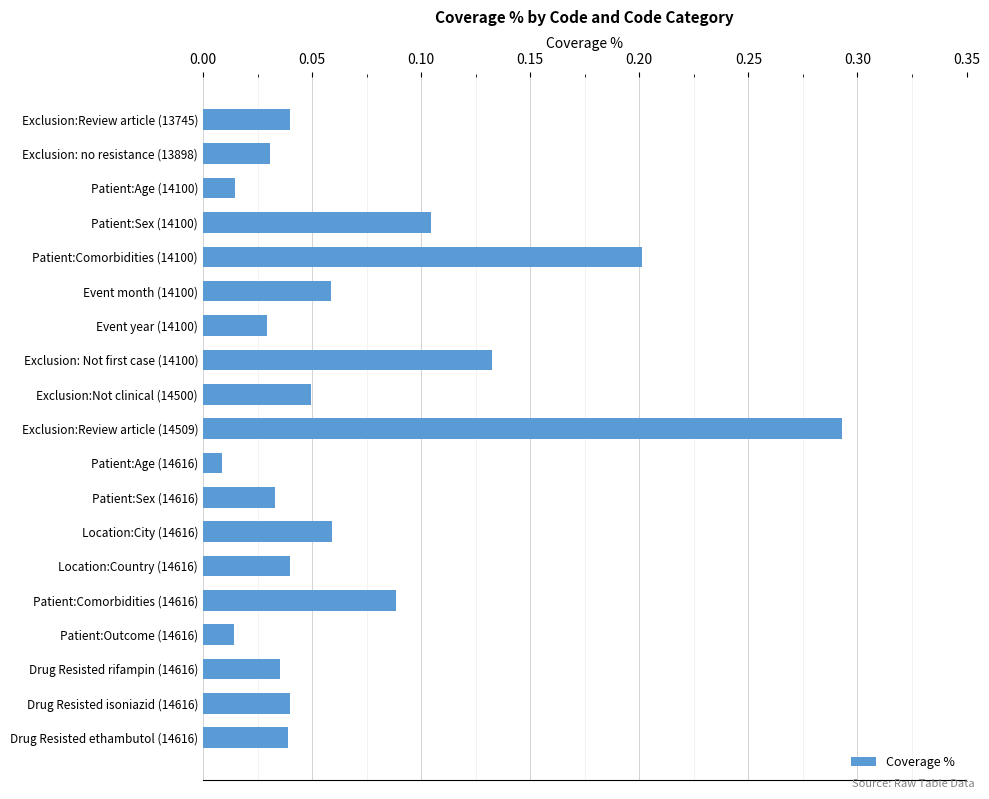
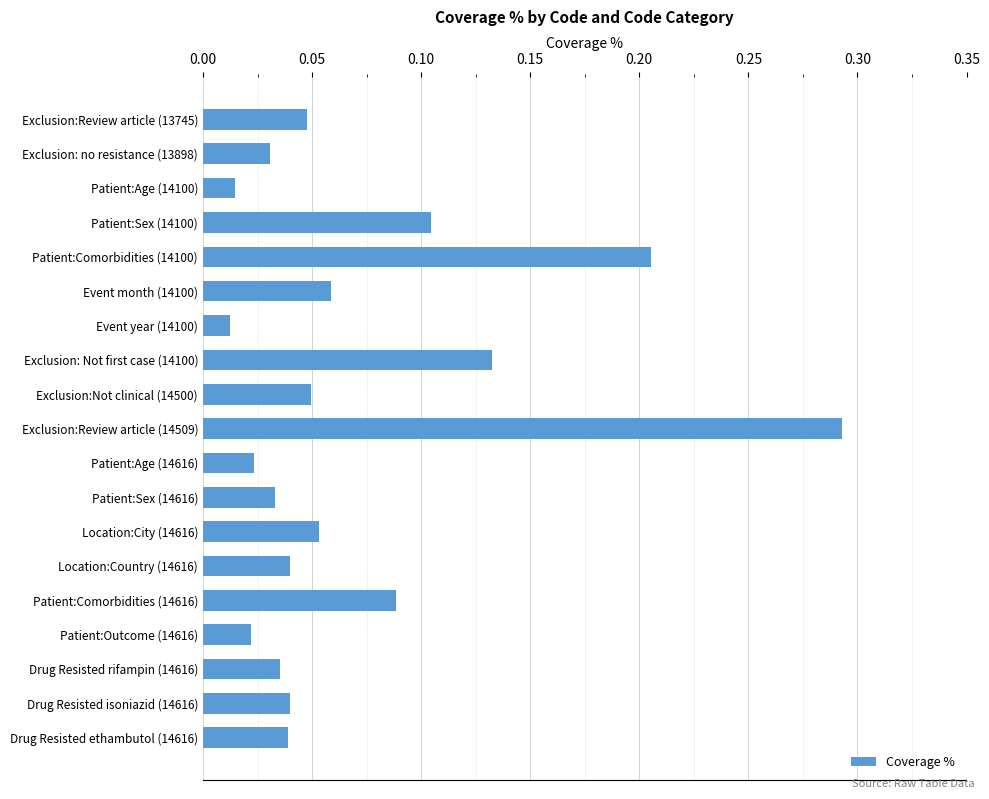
  {
-   "Exclusion:Review article (13745)": 0.040,
+   "Exclusion:Review article (13745)": 0.048,
    "Exclusion: no resistance (13898)": 0.031,
    "Patient:Age (14100)": 0.015,
    "Patient:Sex (14100)": 0.105,
-   "Patient:Comorbidities (14100)": 0.201,
+   "Patient:Comorbidities (14100)": 0.205,
    "Event month (14100)": 0.059,
-   "Event year (14100)": 0.029,
+   "Event year (14100)": 0.012,
    "Exclusion: Not first case (14100)": 0.132,
    "Exclusion:Not clinical (14500)": 0.050,
    "Exclusion:Review article (14509)": 0.293,
-   "Patient:Age (14616)": 0.009,
+   "Patient:Age (14616)": 0.023,
    "Patient:Sex (14616)": 0.033,
-   "Location:City (14616)": 0.059,
+   "Location:City (14616)": 0.053,
    "Location:Country (14616)": 0.040,
    "Patient:Comorbidities (14616)": 0.088,
-   "Patient:Outcome (14616)": 0.014,
+   "Patient:Outcome (14616)": 0.022,
    "Drug Resisted rifampin (14616)": 0.035,
    "Drug Resisted isoniazid (14616)": 0.040,
    "Drug Resisted ethambutol (14616)": 0.039
  }
